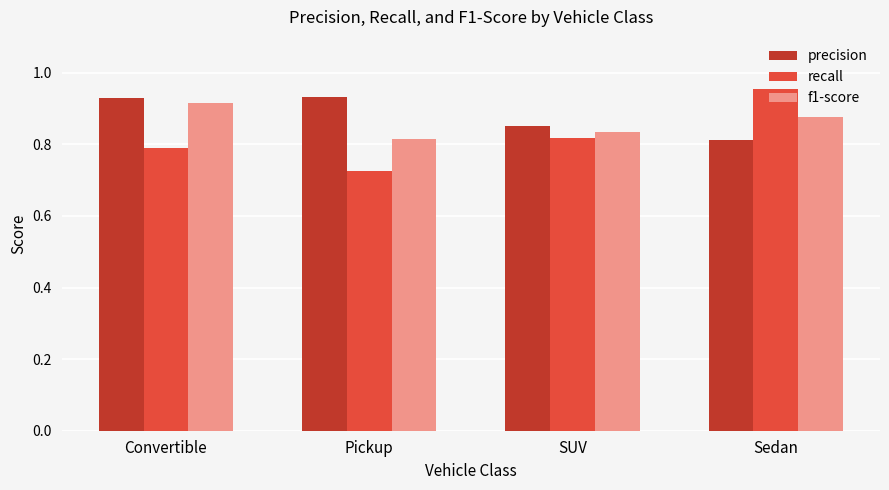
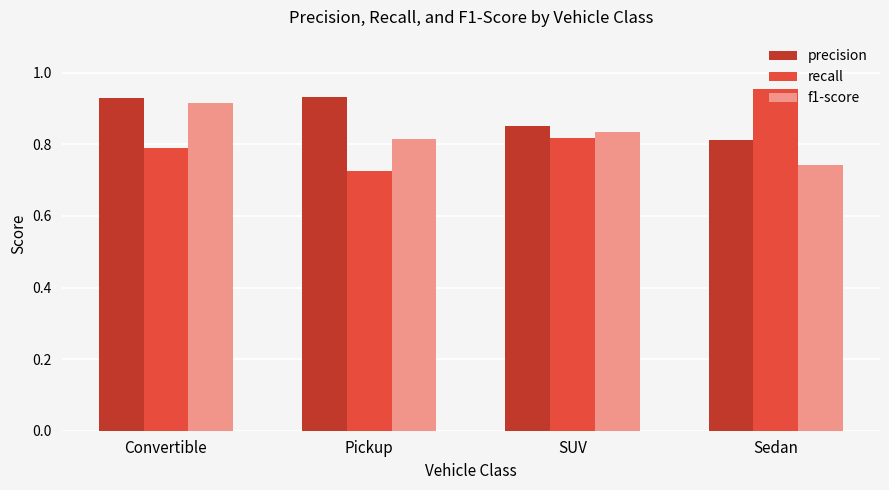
  {
    "f1-score": {
      "Convertible": 0.91,
      "Pickup": 0.82,
      "SUV": 0.83,
-     "Sedan": 0.88
+     "Sedan": 0.74
    }
  }
